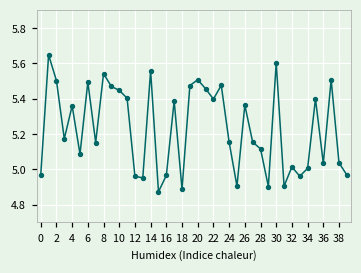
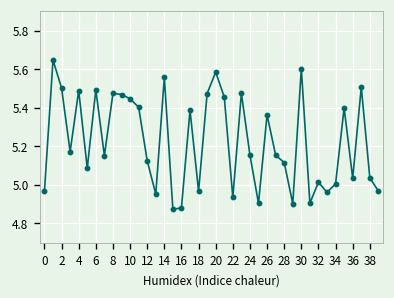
  {
    "0": 4.97,
    "2": 5.50,
-   "4": 5.36,
+   "4": 5.49,
    "6": 5.49,
-   "8": 5.54,
+   "8": 5.47,
    "10": 5.45,
-   "12": 4.96,
+   "12": 5.12,
    "14": 5.56,
-   "16": 4.96,
-   "18": 4.89,
-   "20": 5.51,
-   "22": 5.40,
+   "16": 4.88,
+   "18": 4.97,
+   "20": 5.58,
+   "22": 4.93,
    "24": 5.15,
    "26": 5.36,
    "28": 5.12,
    "30": 5.60,
    "32": 5.01,
    "34": 5.00,
    "36": 5.03,
    "38": 5.04
  }
